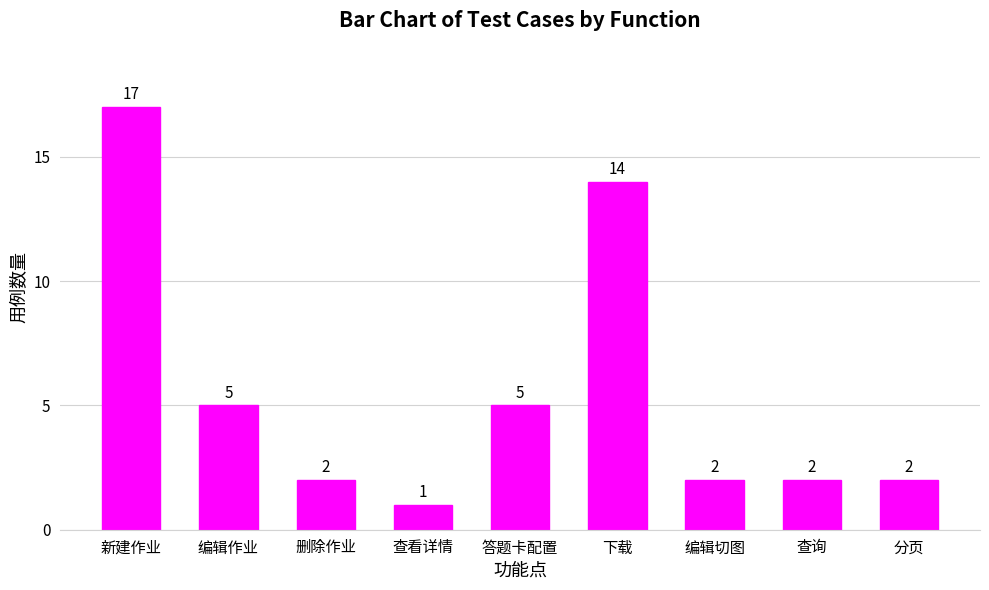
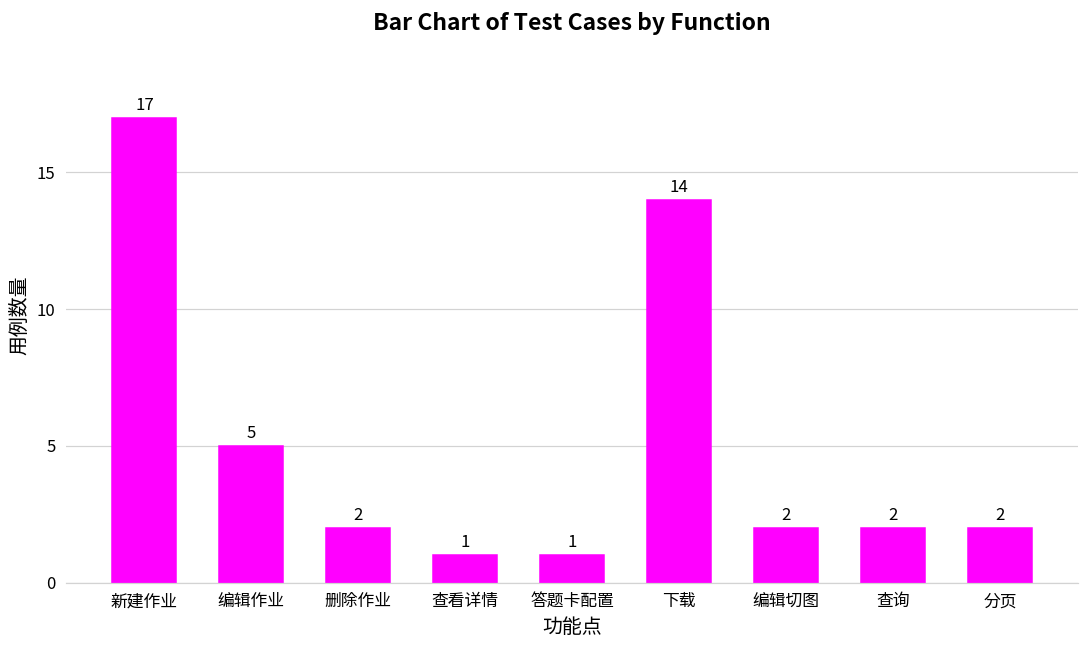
  {
    "新建作业": 17,
    "编辑作业": 5,
    "删除作业": 2,
    "查看详情": 1,
-   "答题卡配置": 5,
+   "答题卡配置": 1,
    "下载": 14,
    "编辑切图": 2,
    "查询": 2,
    "分页": 2
  }
